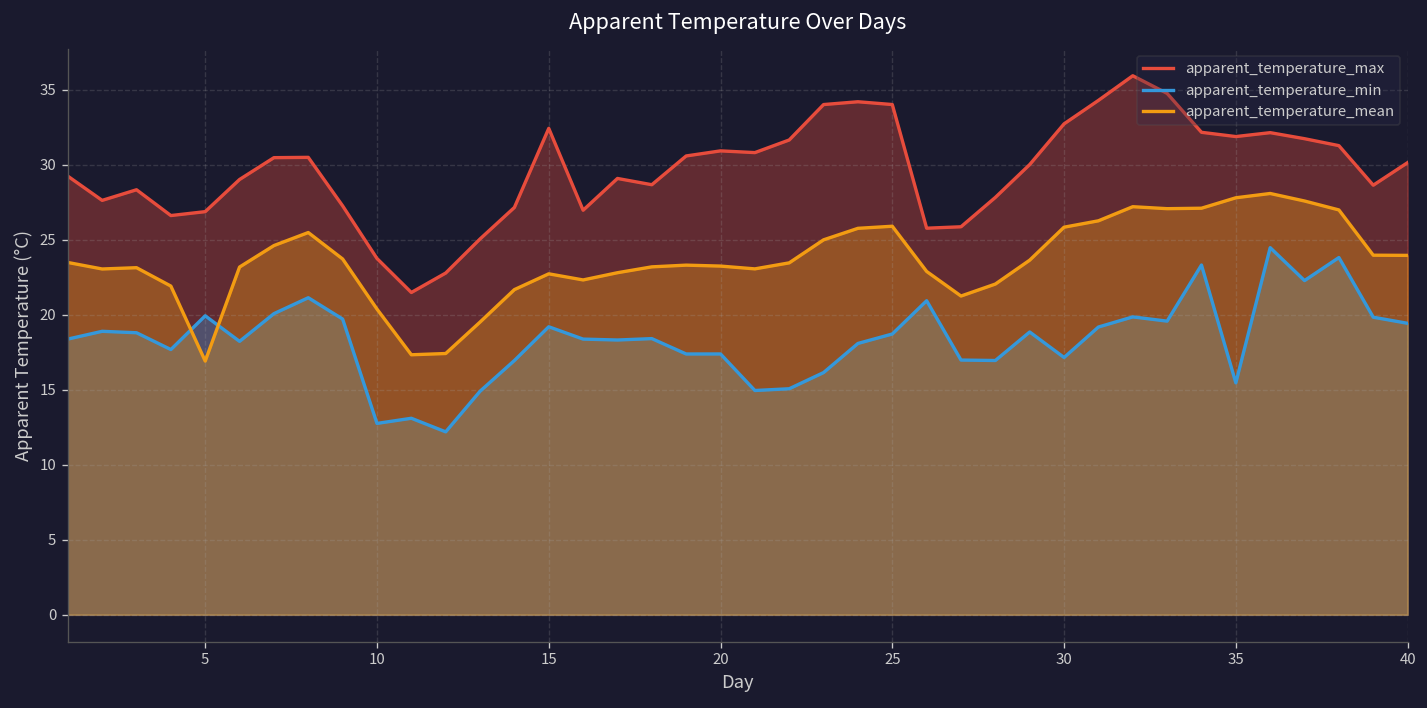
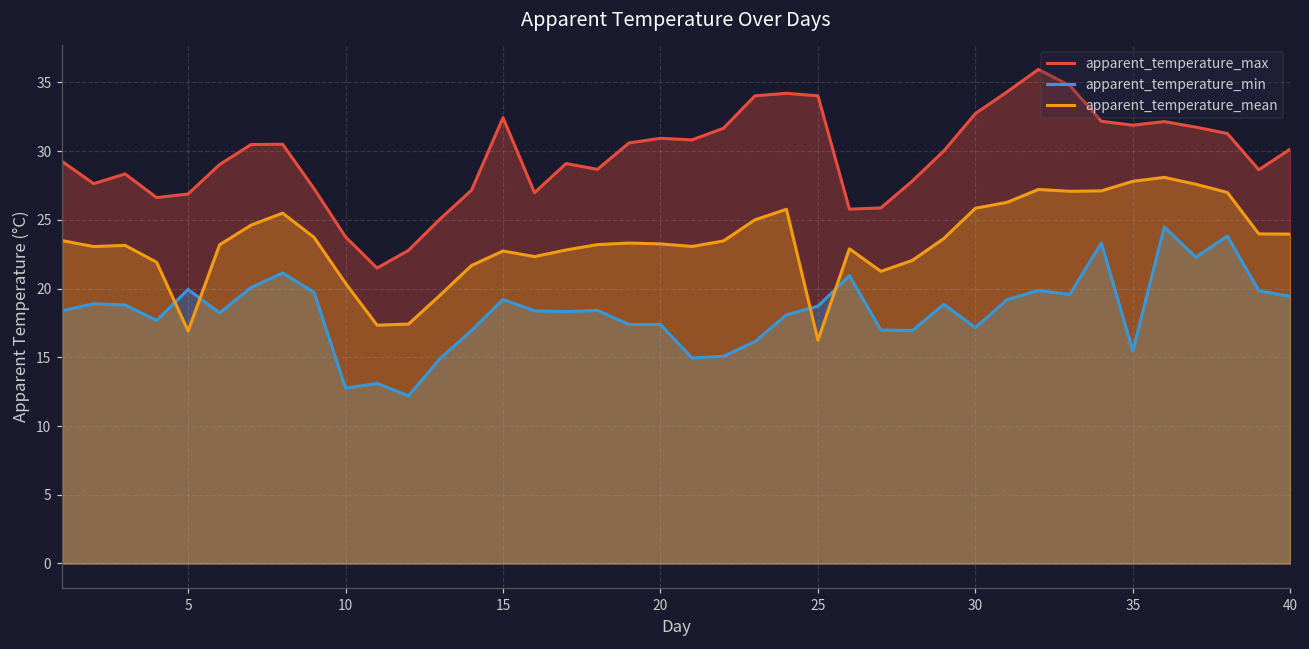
  {
    "apparent_temperature_max": {
      "5": 26.9,
      "10": 23.8,
      "15": 32.4,
      "20": 30.9,
      "25": 34.0,
      "30": 32.7,
      "35": 31.9,
      "40": 30.1
    },
    "apparent_temperature_min": {
      "5": 19.9,
      "10": 12.8,
      "15": 19.2,
      "20": 17.4,
      "25": 18.7,
      "30": 17.2,
      "35": 15.5,
      "40": 19.4
    },
    "apparent_temperature_mean": {
      "5": 16.9,
      "10": 20.4,
      "15": 22.7,
      "20": 23.2,
-     "25": 25.9,
+     "25": 16.2,
      "30": 25.8,
      "35": 27.8,
      "40": 24.0
    }
  }
